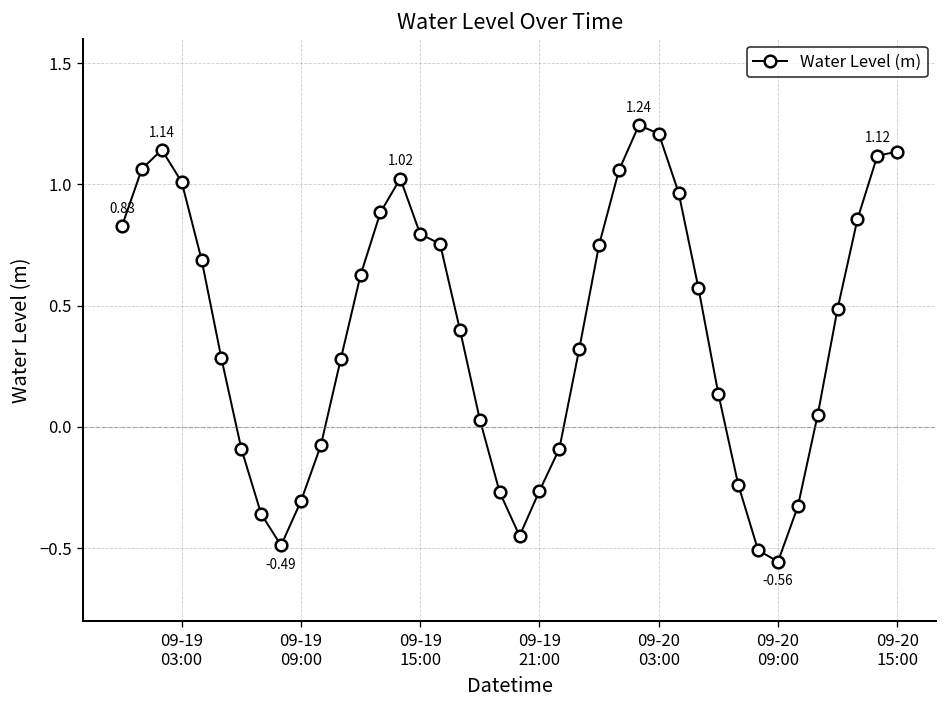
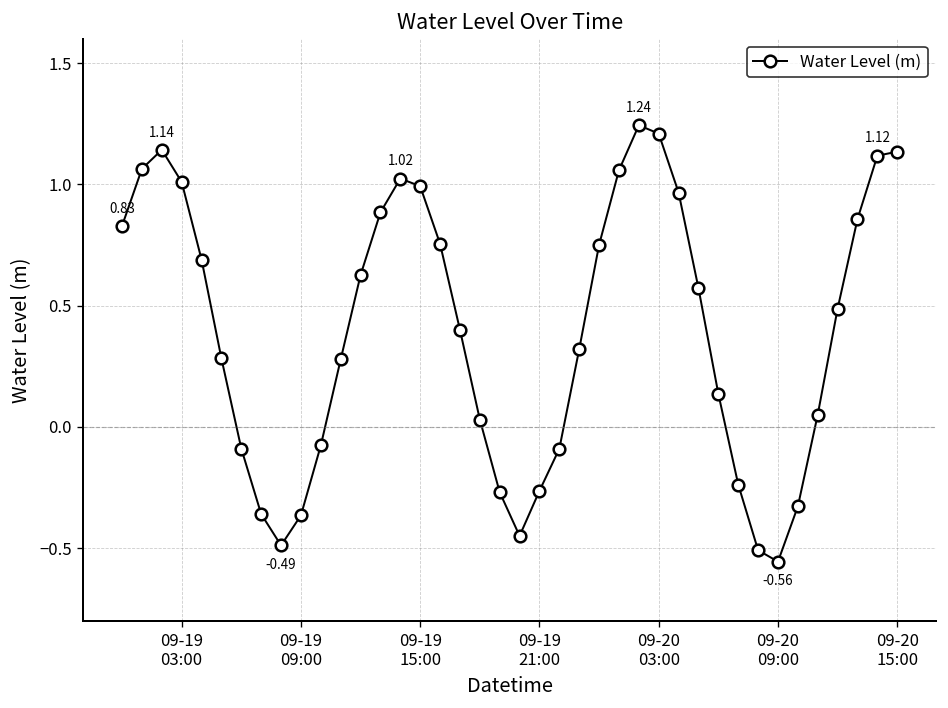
  {
    "09-19 03:00": 1.01,
-   "09-19 09:00": -0.31,
-   "09-19 15:00": 0.80,
+   "09-19 09:00": -0.36,
+   "09-19 15:00": 0.99,
    "09-19 21:00": -0.26,
    "09-20 03:00": 1.21
  }
